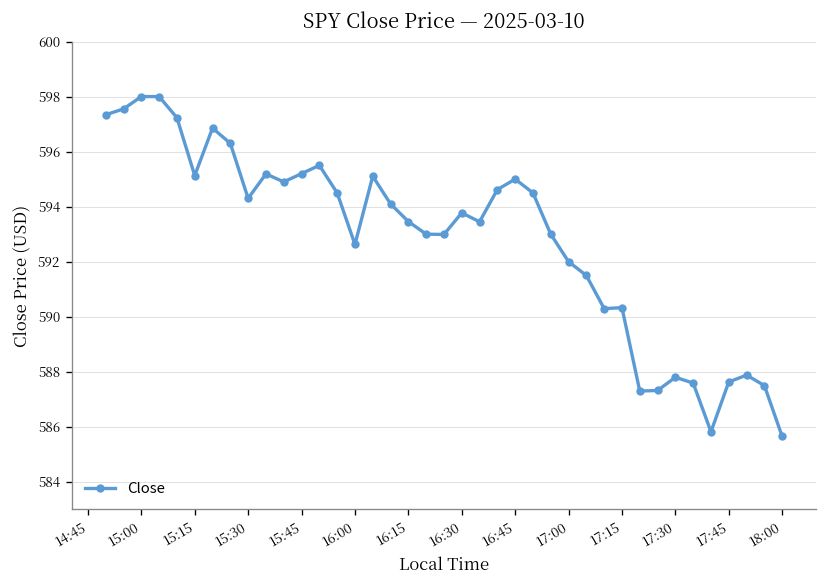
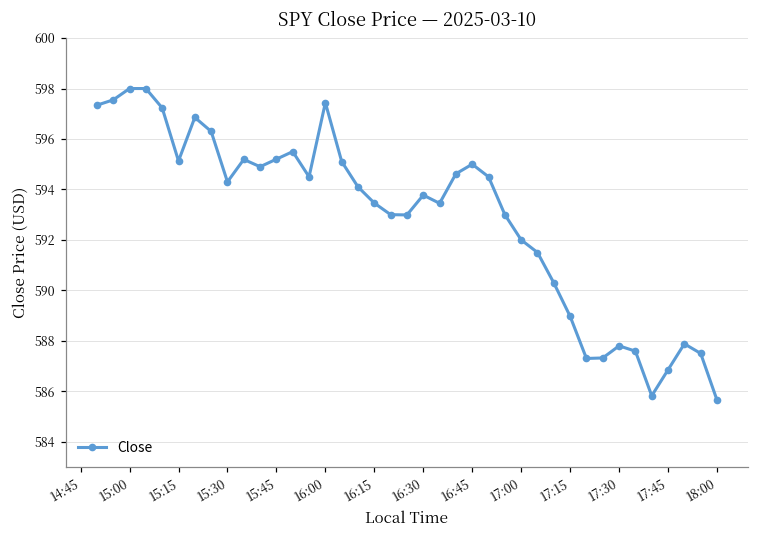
  {
    "15:00": 598.0,
    "15:15": 595.1,
    "15:30": 594.3,
    "15:45": 595.2,
-   "16:00": 592.6,
+   "16:00": 597.4,
    "16:15": 593.5,
    "16:30": 593.8,
    "16:45": 595.0,
    "17:00": 592.0,
-   "17:15": 590.3,
+   "17:15": 589.0,
    "17:30": 587.8,
-   "17:45": 587.6,
+   "17:45": 586.9,
    "18:00": 585.7
  }
